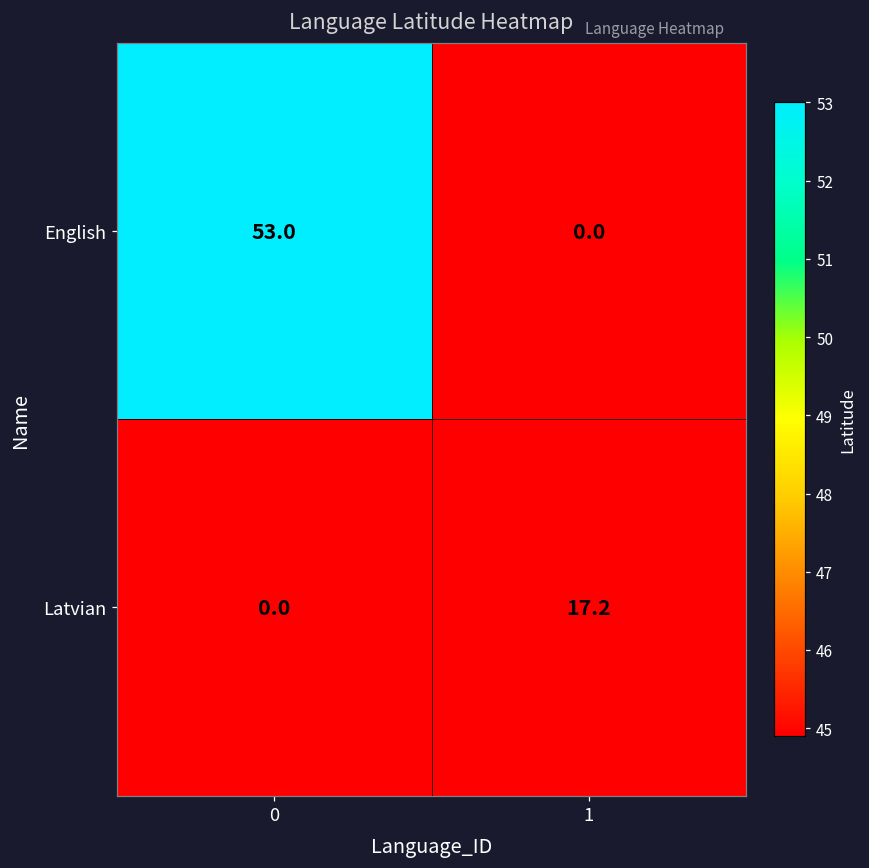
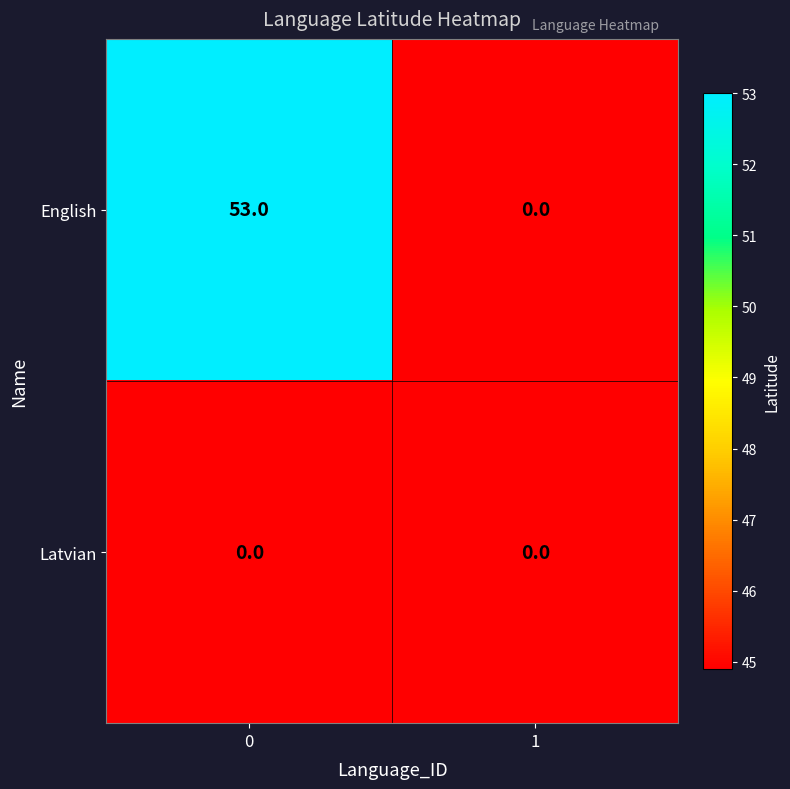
  {
    "English": {
      "0": 53.0,
      "1": 0.0
    },
    "Latvian": {
      "0": 0.0,
-     "1": 17.2
+     "1": 0.0
    }
  }
